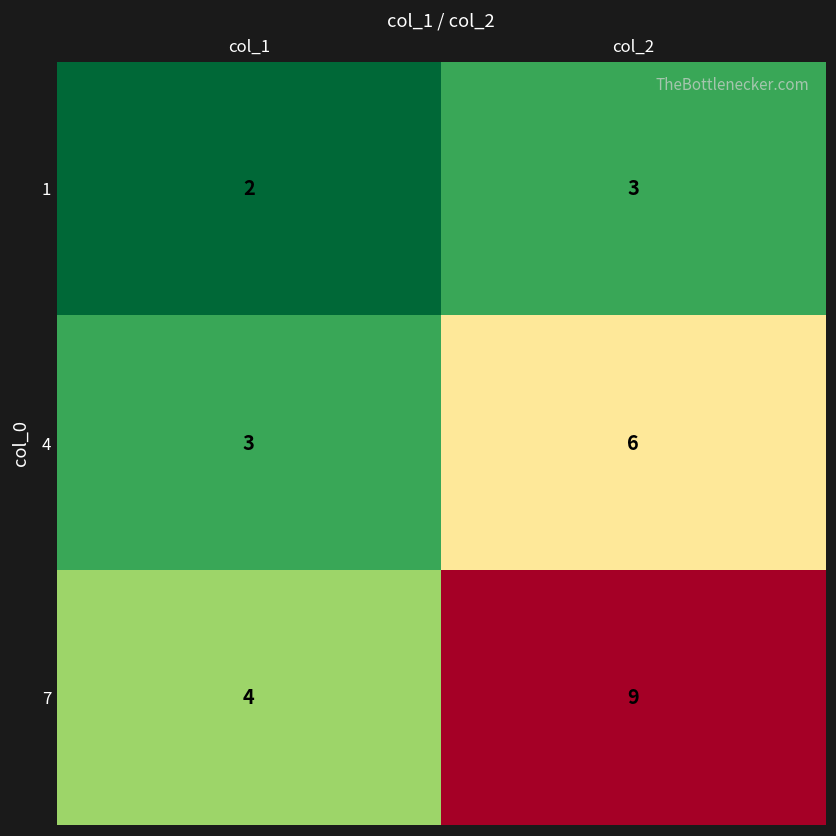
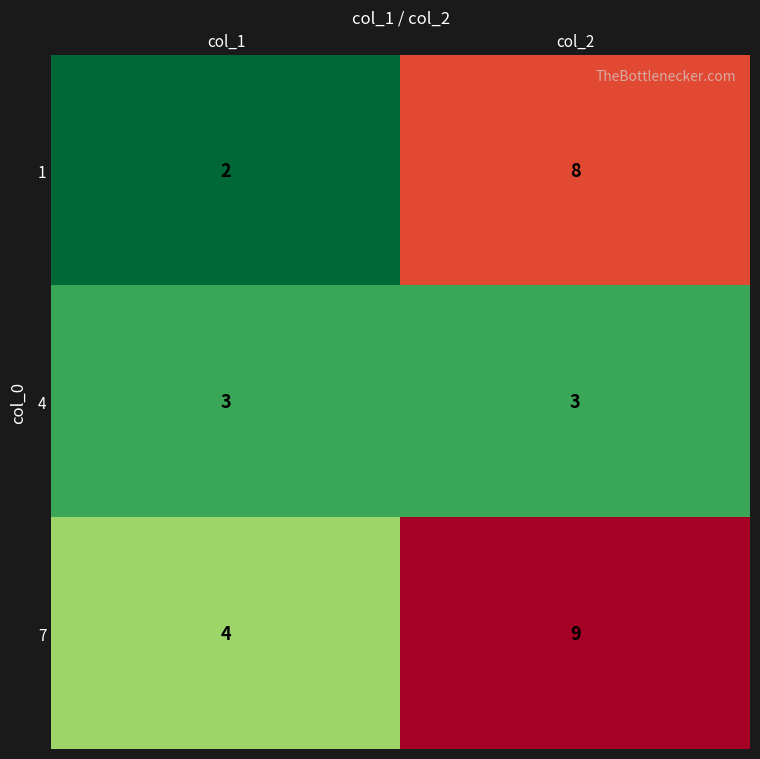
  {
    "1": {
      "col_1": 2,
-     "col_2": 3
+     "col_2": 8
    },
    "4": {
      "col_1": 3,
-     "col_2": 6
+     "col_2": 3
    },
    "7": {
      "col_1": 4,
      "col_2": 9
    }
  }
